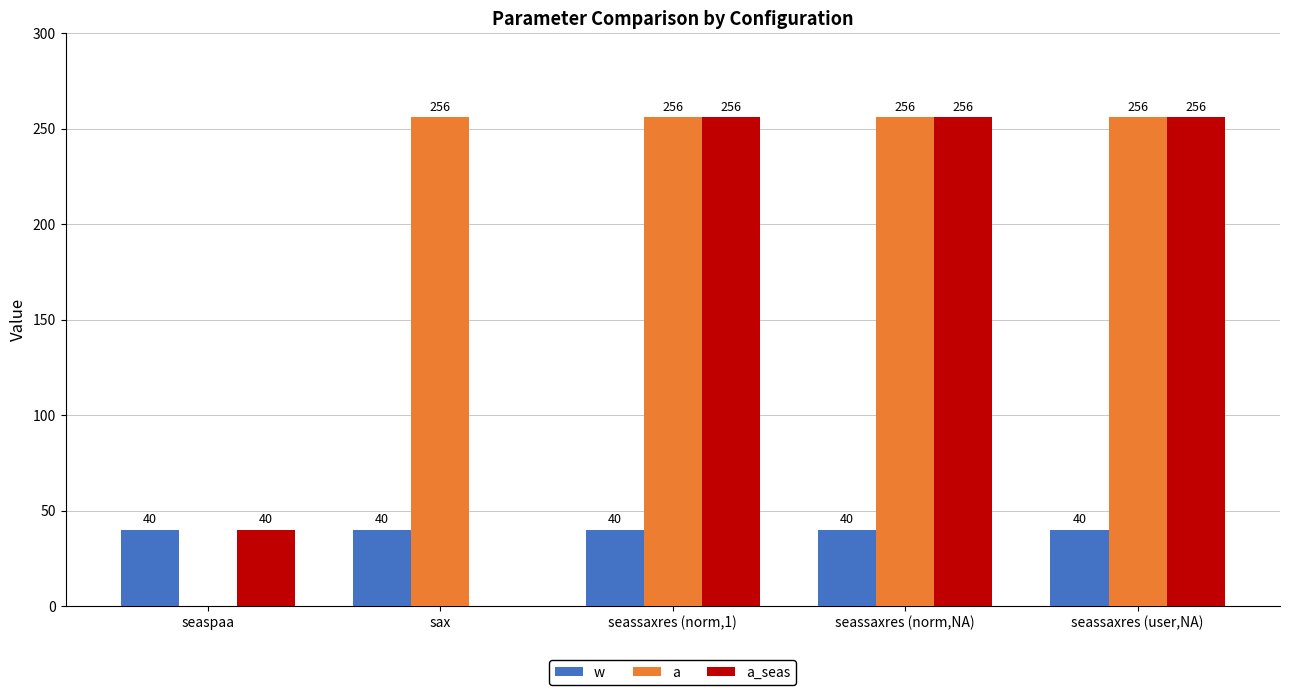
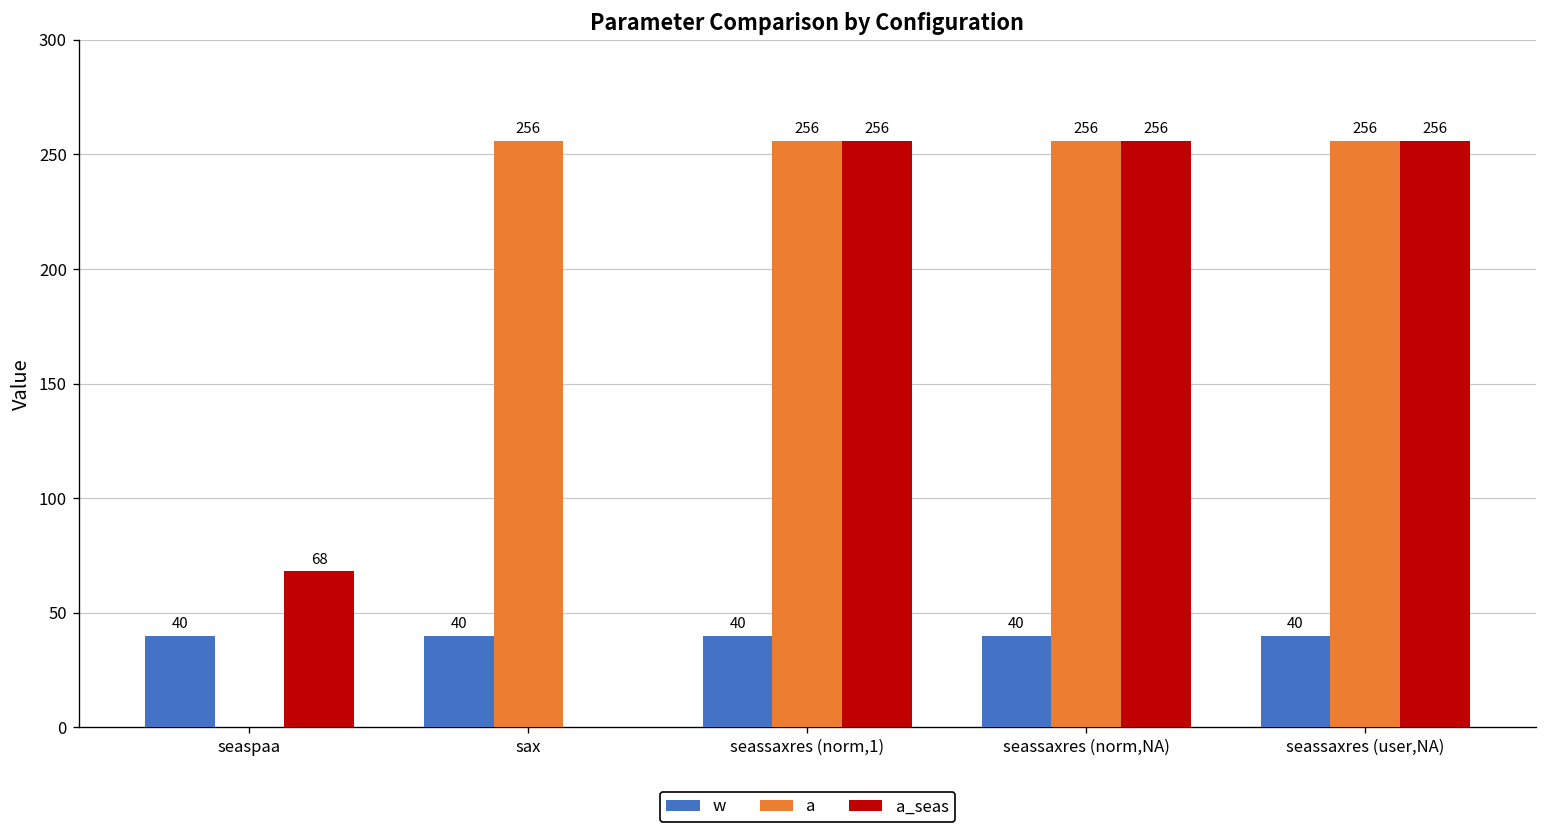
  {
    "w": {
      "seaspaa": 40,
      "sax": 40,
      "seassaxres (norm,1)": 40,
      "seassaxres (norm,NA)": 40,
      "seassaxres (user,NA)": 40
    },
    "a": {
      "sax": 256,
      "seassaxres (norm,1)": 256,
      "seassaxres (norm,NA)": 256,
      "seassaxres (user,NA)": 256
    },
    "a_seas": {
-     "seaspaa": 40,
+     "seaspaa": 68,
      "seassaxres (norm,1)": 256,
      "seassaxres (norm,NA)": 256,
      "seassaxres (user,NA)": 256
    }
  }
